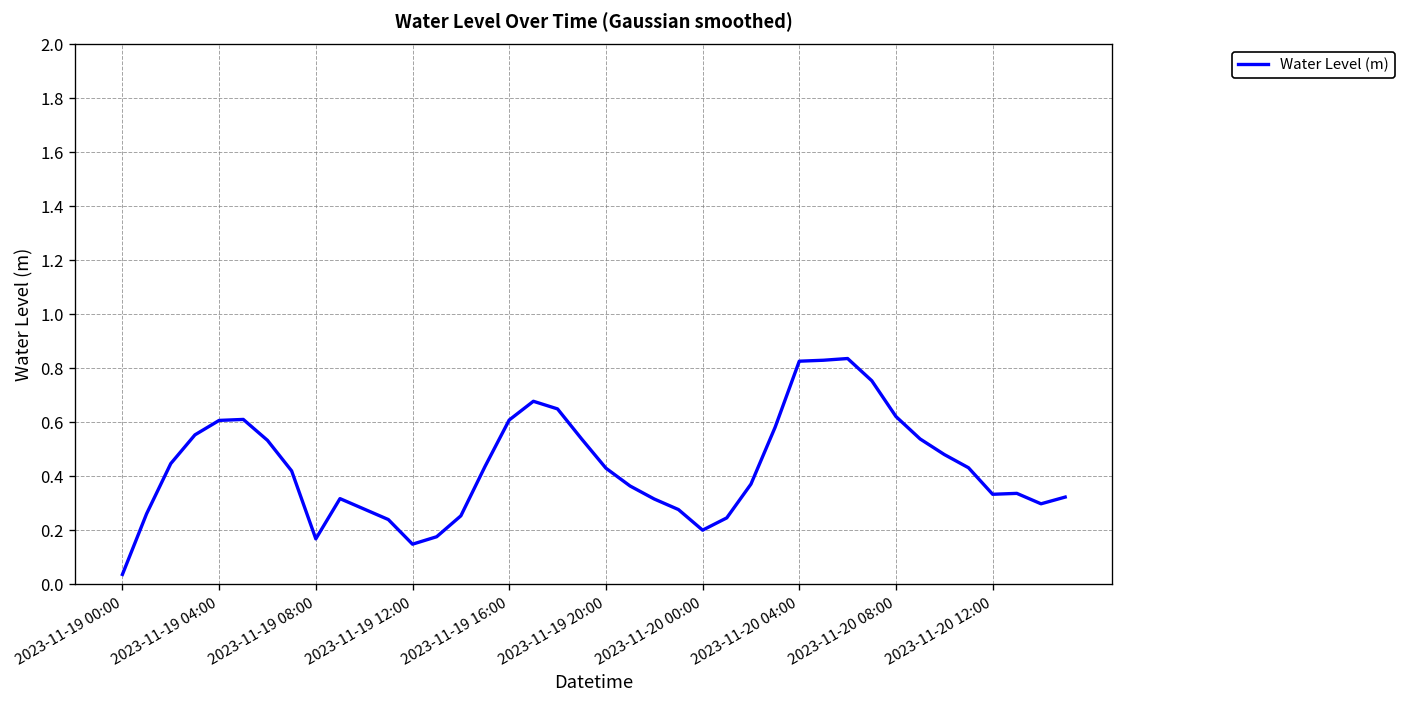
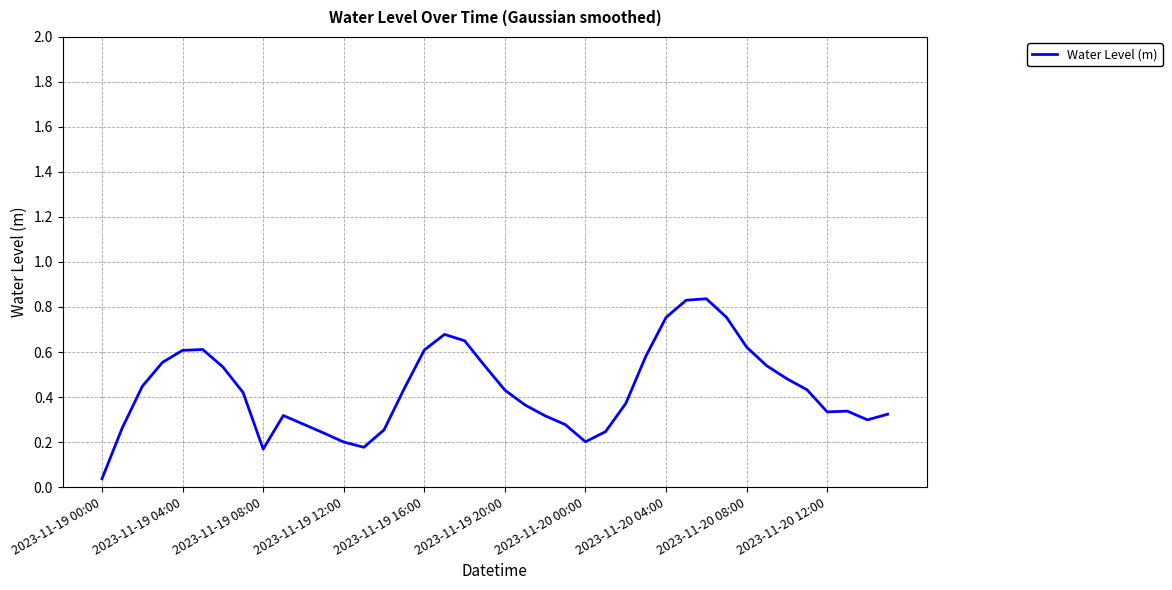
  {
    "2023-11-19 00:00": 0.04,
    "2023-11-19 04:00": 0.61,
    "2023-11-19 08:00": 0.17,
-   "2023-11-19 12:00": 0.15,
+   "2023-11-19 12:00": 0.20,
    "2023-11-19 16:00": 0.61,
    "2023-11-19 20:00": 0.43,
    "2023-11-20 00:00": 0.20,
-   "2023-11-20 04:00": 0.83,
+   "2023-11-20 04:00": 0.75,
    "2023-11-20 08:00": 0.62,
    "2023-11-20 12:00": 0.33
  }
